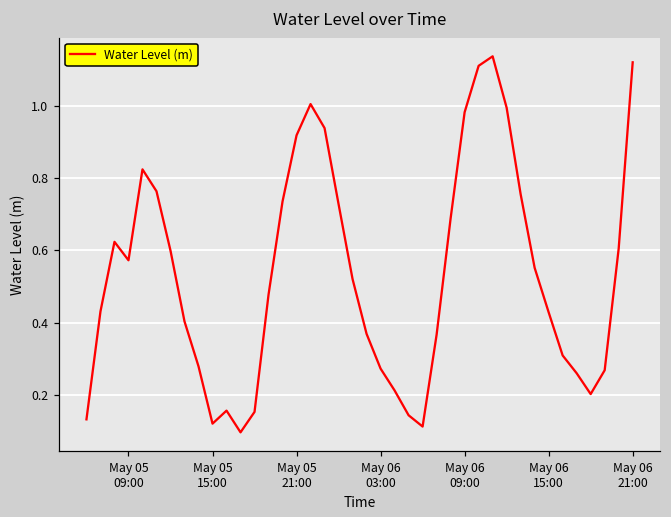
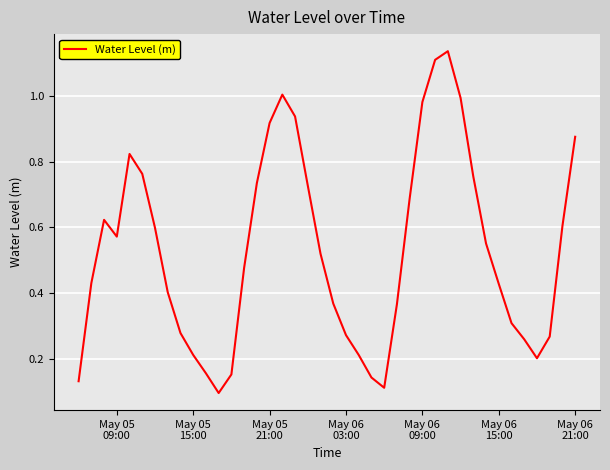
  {
    "May 05 09:00": 0.57,
-   "May 05 15:00": 0.12,
+   "May 05 15:00": 0.21,
    "May 05 21:00": 0.92,
    "May 06 03:00": 0.27,
    "May 06 09:00": 0.98,
    "May 06 15:00": 0.43,
-   "May 06 21:00": 1.12
+   "May 06 21:00": 0.88
  }
